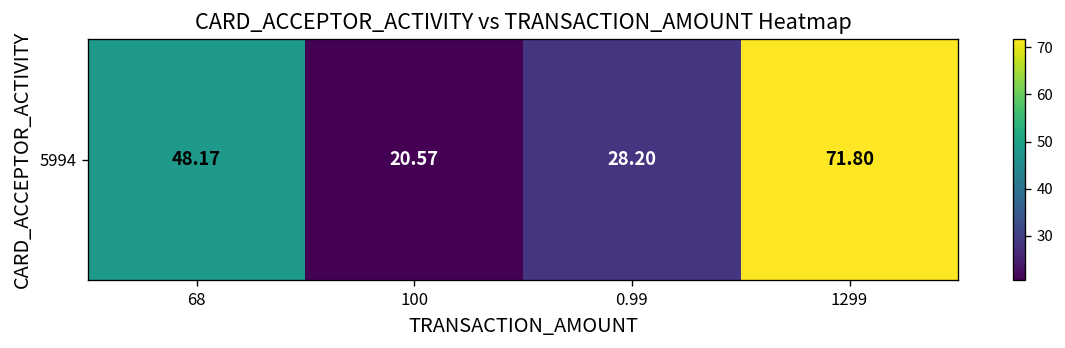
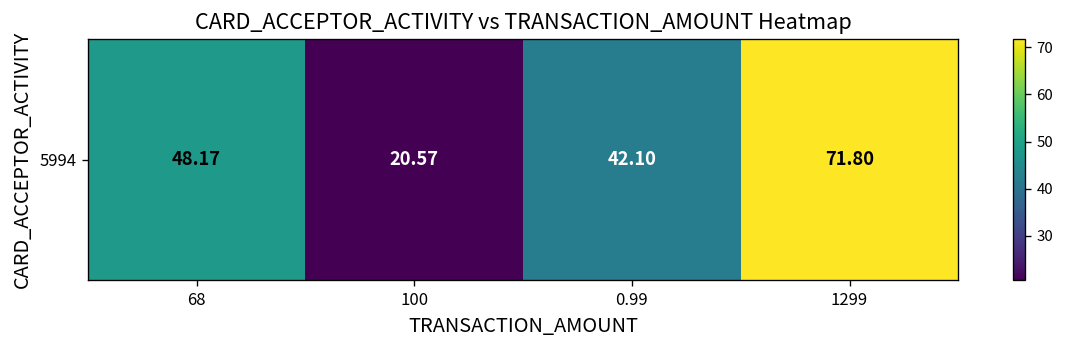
  {
    "5994": {
      "68": 48.17,
      "100": 20.57,
-     "0.99": 28.20,
+     "0.99": 42.10,
      "1299": 71.80
    }
  }
